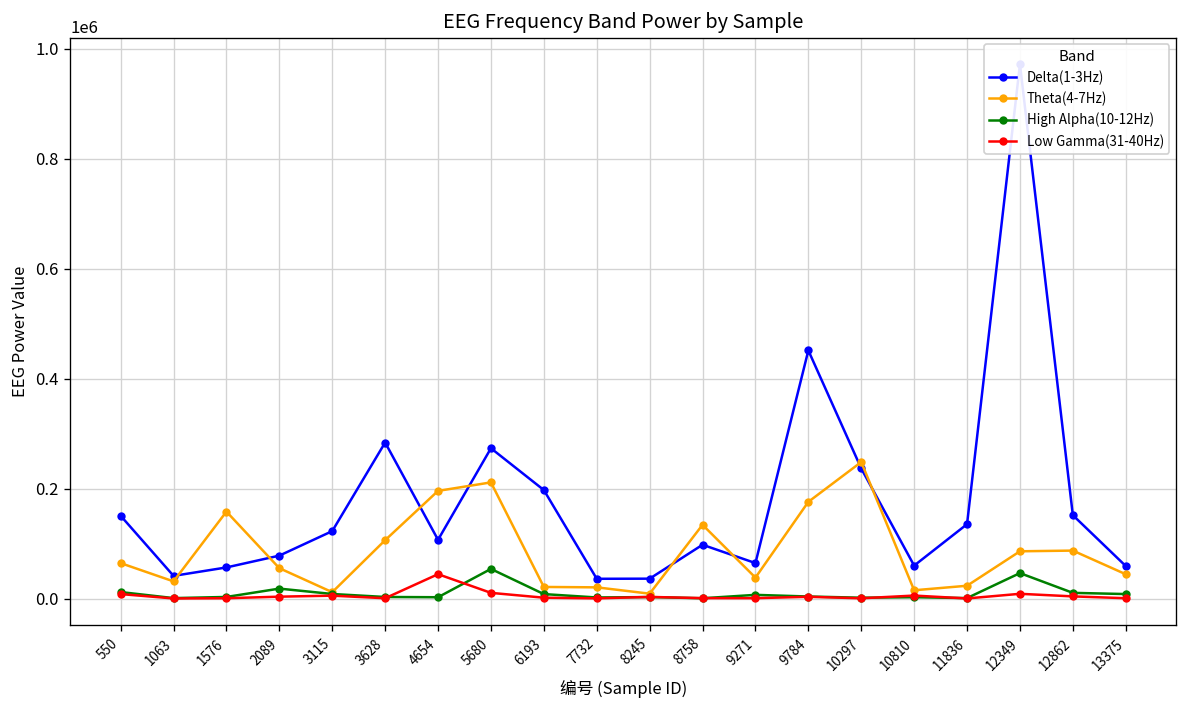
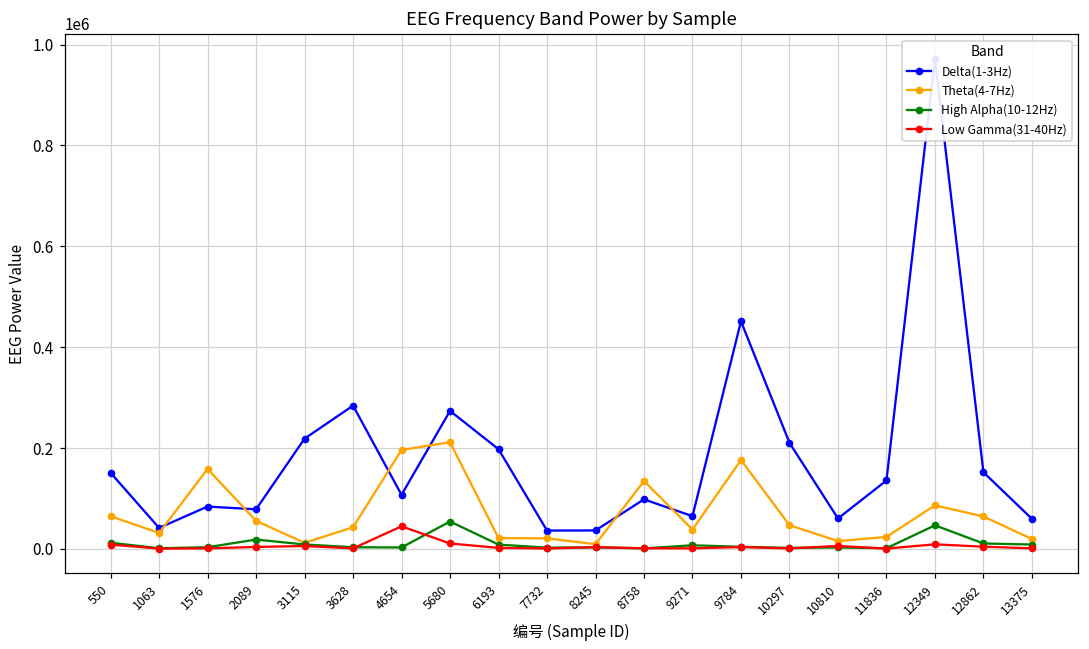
  {
    "Delta(1-3Hz)": {
      "550": 150000,
      "1063": 40000,
-     "1576": 60000,
+     "1576": 80000,
      "2089": 80000,
-     "3115": 120000,
+     "3115": 220000,
      "3628": 280000,
      "4654": 110000,
      "5680": 270000,
      "6193": 200000,
      "7732": 40000,
      "8245": 40000,
      "8758": 100000,
      "9271": 60000,
      "9784": 450000,
-     "10297": 240000,
+     "10297": 210000,
      "10810": 60000,
      "11836": 140000,
      "12862": 150000,
      "13375": 60000
    },
    "Theta(4-7Hz)": {
      "550": 60000,
      "1063": 30000,
      "1576": 160000,
      "2089": 60000,
-     "3628": 110000,
+     "3628": 40000,
      "4654": 200000,
      "5680": 210000,
      "6193": 20000,
      "7732": 20000,
      "8245": 10000,
      "8758": 130000,
      "9271": 40000,
      "9784": 180000,
-     "10297": 250000,
+     "10297": 50000,
      "10810": 20000,
      "11836": 20000,
      "12349": 90000,
-     "12862": 90000,
-     "13375": 40000
+     "12862": 60000,
+     "13375": 20000
    },
    "High Alpha(10-12Hz)": {
      "2089": 20000,
      "4654": 0,
      "5680": 50000,
      "6193": 10000,
      "9271": 10000,
      "12349": 50000,
      "12862": 10000,
      "13375": 10000
    },
    "Low Gamma(31-40Hz)": {
      "2089": 0,
      "4654": 40000,
      "5680": 10000,
      "6193": 0,
      "9271": 0,
      "12349": 10000,
      "12862": 0,
      "13375": 0
    }
  }
